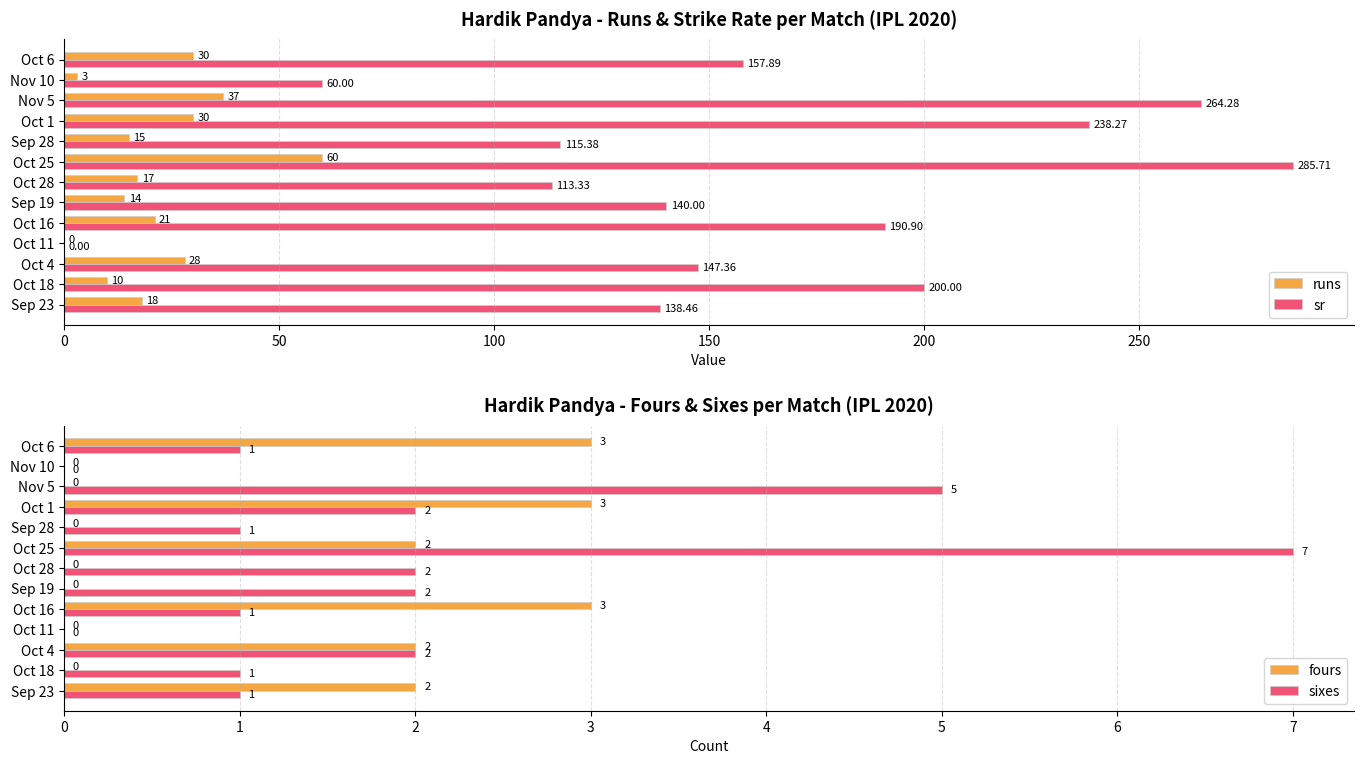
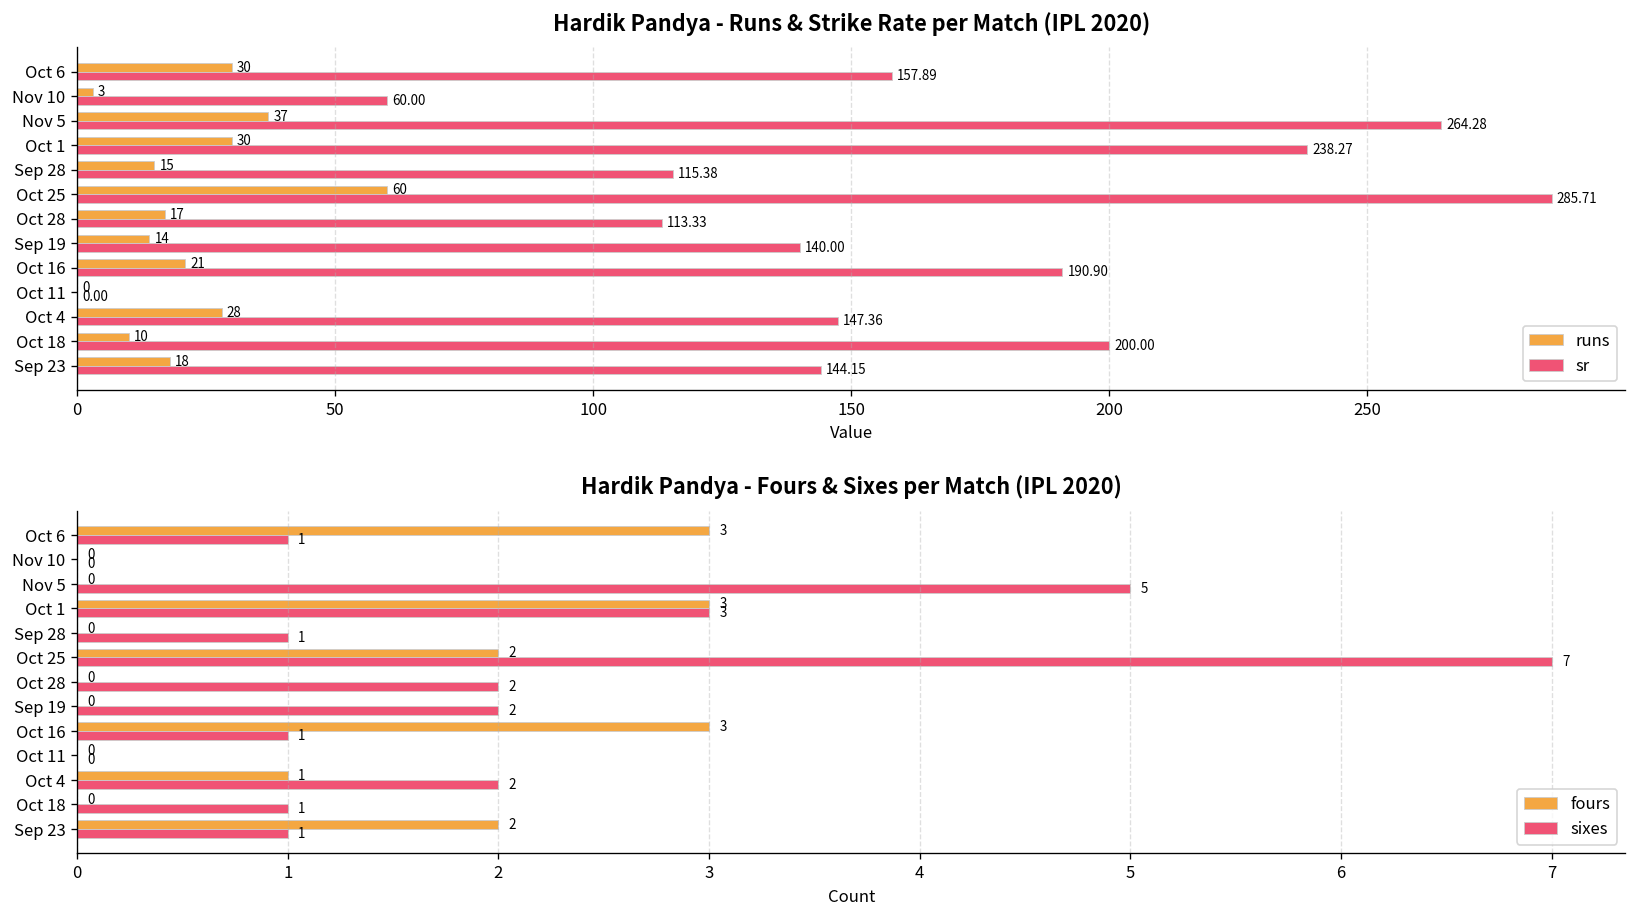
  {
    "Hardik Pandya - Runs & Strike Rate per Match (IPL 2020)": {
      "runs": {
        "Oct 6": 30,
        "Nov 10": 3,
        "Nov 5": 37,
        "Oct 1": 30,
        "Sep 28": 15,
        "Oct 25": 60,
        "Oct 28": 17,
        "Sep 19": 14,
        "Oct 16": 21,
        "Oct 4": 28,
        "Oct 18": 10,
        "Sep 23": 18
      },
      "sr": {
        "Oct 6": 157.89,
        "Nov 10": 60.00,
        "Nov 5": 264.28,
        "Oct 1": 238.27,
        "Sep 28": 115.38,
        "Oct 25": 285.71,
        "Oct 28": 113.33,
        "Sep 19": 140.00,
        "Oct 16": 190.90,
        "Oct 11": 0.00,
        "Oct 4": 147.36,
        "Oct 18": 200.00,
-       "Sep 23": 138.46
+       "Sep 23": 144.15
      }
    },
    "Hardik Pandya - Fours & Sixes per Match (IPL 2020)": {
      "fours": {
        "Oct 6": 3,
        "Nov 5": 0,
        "Oct 1": 3,
        "Sep 28": 0,
        "Oct 25": 2,
        "Oct 28": 0,
        "Sep 19": 0,
        "Oct 16": 3,
-       "Oct 4": 2,
+       "Oct 4": 1,
        "Oct 18": 0,
        "Sep 23": 2
      },
      "sixes": {
        "Oct 6": 1,
        "Nov 5": 5,
-       "Oct 1": 2,
+       "Oct 1": 3,
        "Sep 28": 1,
        "Oct 25": 7,
        "Oct 28": 2,
        "Sep 19": 2,
        "Oct 16": 1,
        "Oct 18": 1,
        "Sep 23": 1
      }
    }
  }
